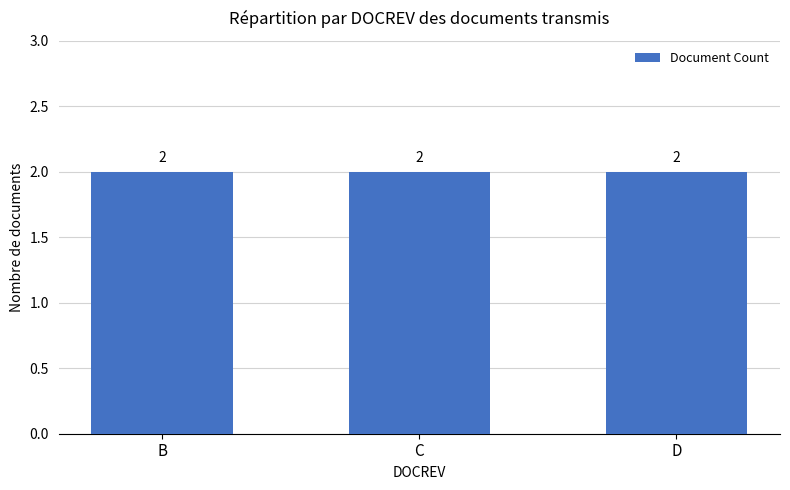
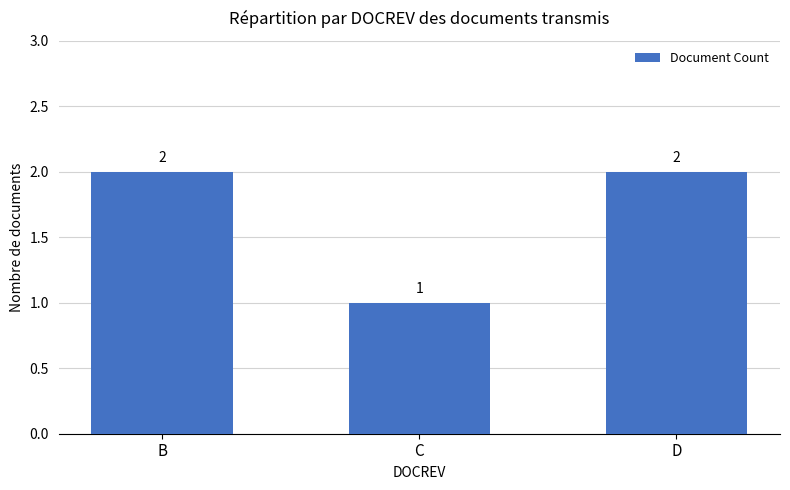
  {
    "B": 2,
-   "C": 2,
+   "C": 1,
    "D": 2
  }
